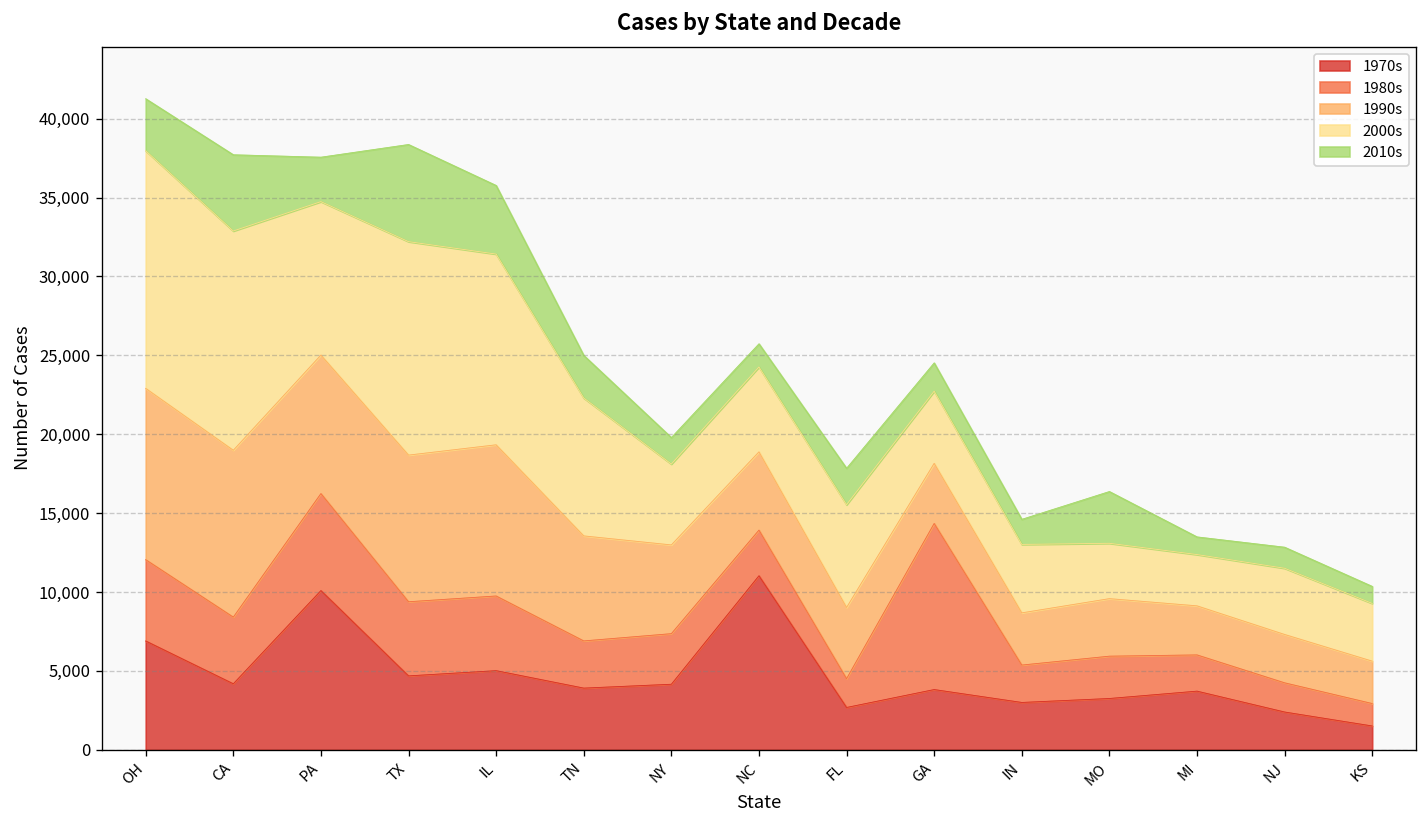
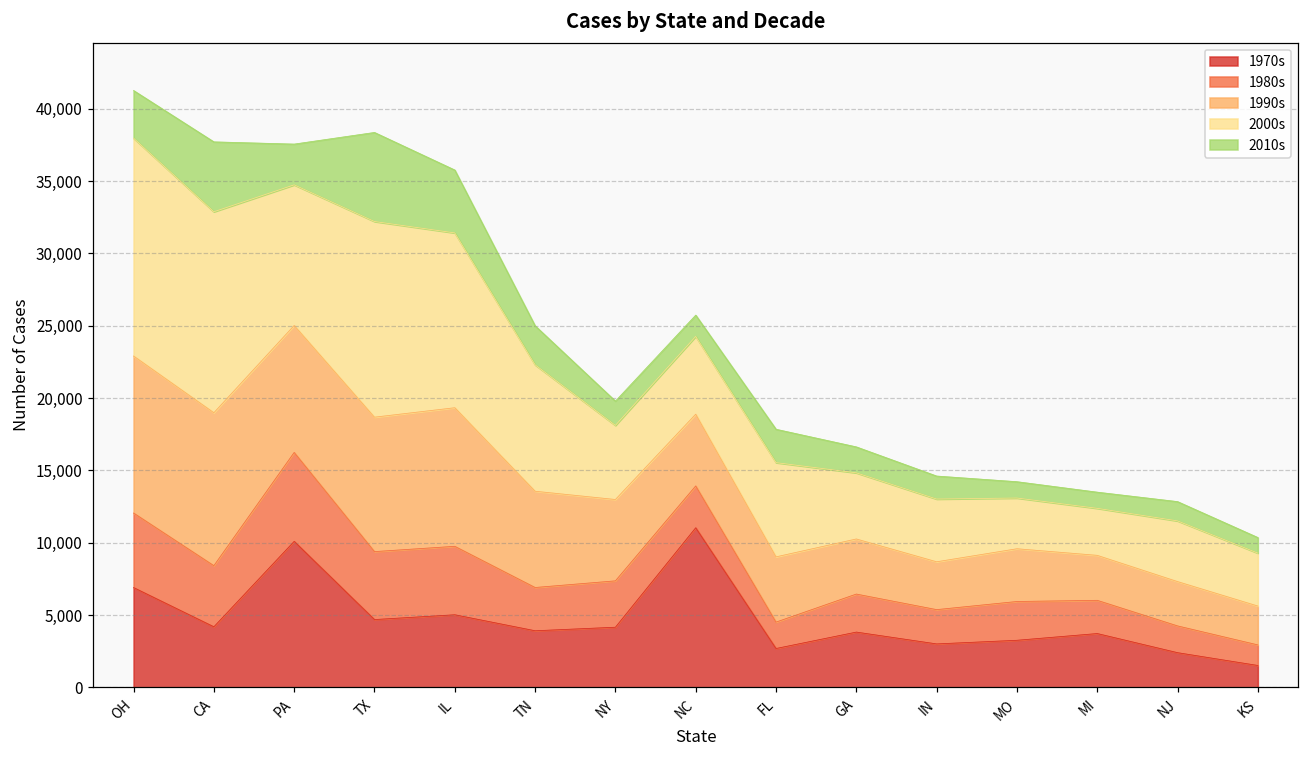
  {
    "1970s": {
      "OH": "6,900",
      "CA": "4,200",
      "PA": "10,100",
      "TX": "4,700",
      "IL": "5,000",
      "TN": "3,900",
      "NY": "4,200",
      "NC": "11,000",
      "FL": "2,700",
      "GA": "3,800",
      "IN": "3,000",
      "MO": "3,300",
      "MI": "3,700",
      "NJ": "2,400",
      "KS": "1,500"
    },
    "1980s": {
      "OH": "5,200",
      "CA": "4,200",
      "PA": "6,100",
      "TX": "4,700",
      "IL": "4,700",
      "TN": "3,000",
      "NY": "3,200",
      "NC": "2,900",
      "FL": "1,800",
-     "GA": "10,500",
+     "GA": "2,600",
      "IN": "2,400",
      "MO": "2,700",
      "MI": "2,300",
      "NJ": "1,900",
      "KS": "1,400"
    },
    "1990s": {
      "OH": "10,900",
      "CA": "10,600",
      "PA": "8,800",
      "TX": "9,300",
      "IL": "9,600",
      "TN": "6,700",
      "NY": "5,600",
      "NC": "5,000",
      "FL": "4,500",
      "GA": "3,800",
      "IN": "3,300",
      "MO": "3,600",
      "MI": "3,100",
      "NJ": "3,100",
      "KS": "2,700"
    },
    "2000s": {
      "OH": "15,100",
      "CA": "13,900",
      "PA": "9,700",
      "TX": "13,500",
      "IL": "12,100",
      "TN": "8,700",
      "NY": "5,100",
      "NC": "5,400",
      "FL": "6,500",
      "GA": "4,600",
      "IN": "4,300",
      "MO": "3,500",
      "MI": "3,300",
      "NJ": "4,200",
      "KS": "3,700"
    },
    "2010s": {
      "OH": "3,300",
      "CA": "4,800",
      "PA": "2,800",
      "TX": "6,200",
      "IL": "4,300",
      "TN": "2,700",
      "NY": "1,700",
      "NC": "1,500",
      "FL": "2,300",
      "GA": "1,800",
      "IN": "1,600",
-     "MO": "3,300",
+     "MO": "1,100",
      "MI": "1,100",
      "NJ": "1,300",
      "KS": "1,100"
    }
  }
